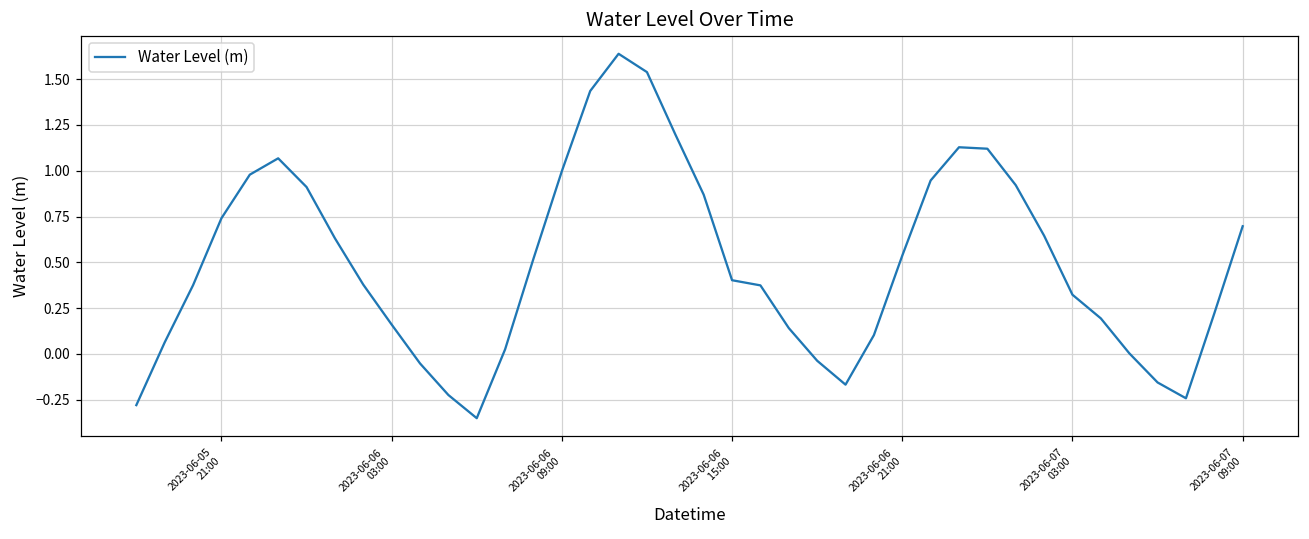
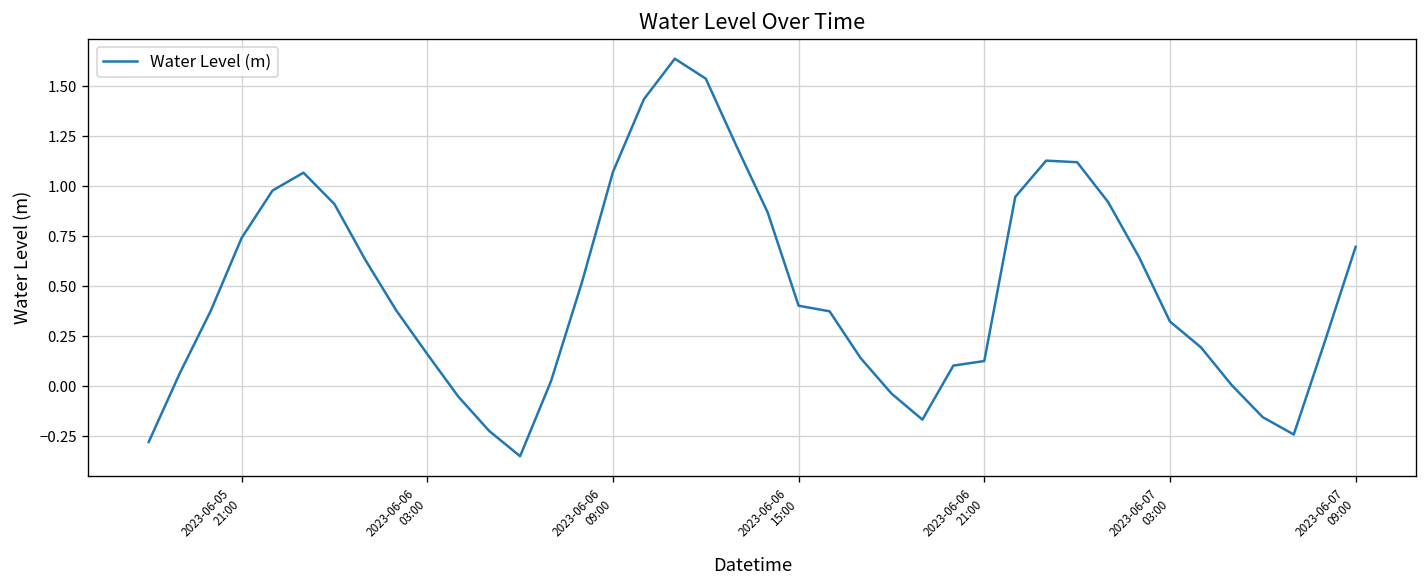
  {
    "2023-06-05 21:00": 0.74,
    "2023-06-06 03:00": 0.16,
-   "2023-06-06 09:00": 1.00,
+   "2023-06-06 09:00": 1.07,
    "2023-06-06 15:00": 0.40,
-   "2023-06-06 21:00": 0.54,
+   "2023-06-06 21:00": 0.13,
    "2023-06-07 03:00": 0.32,
    "2023-06-07 09:00": 0.70
  }
